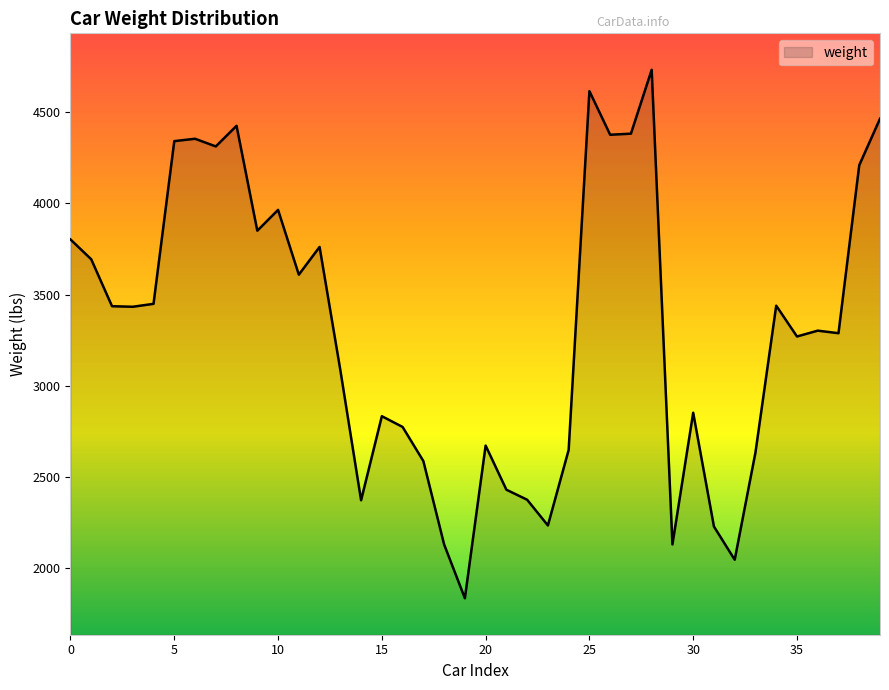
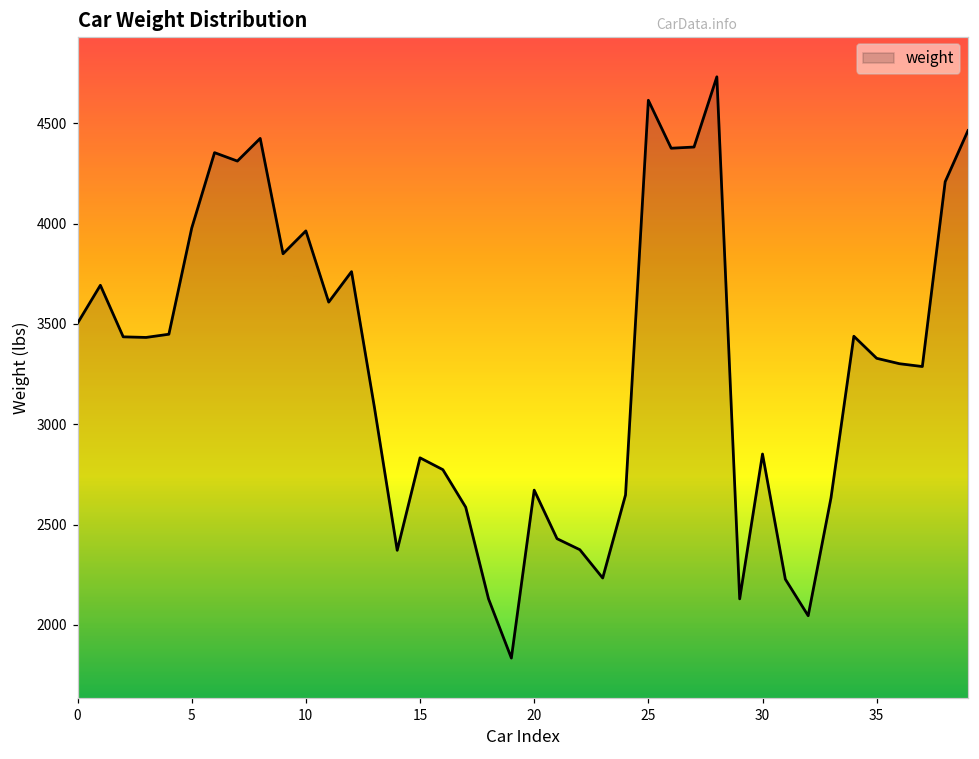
  {
-   "0": 3800,
-   "5": 4340,
+   "0": 3500,
+   "5": 3980,
    "10": 3960,
    "15": 2830,
    "20": 2670,
    "25": 4620,
    "30": 2850,
-   "35": 3270
+   "35": 3330
  }
